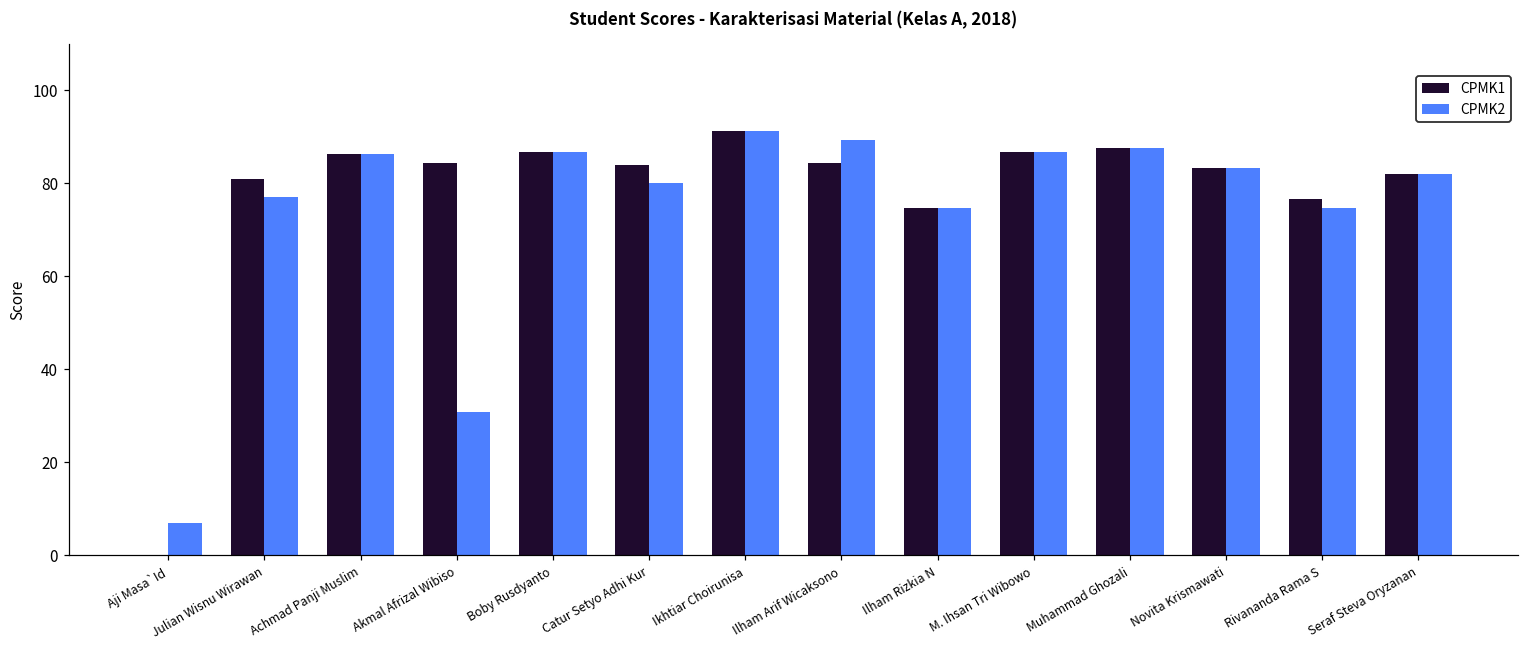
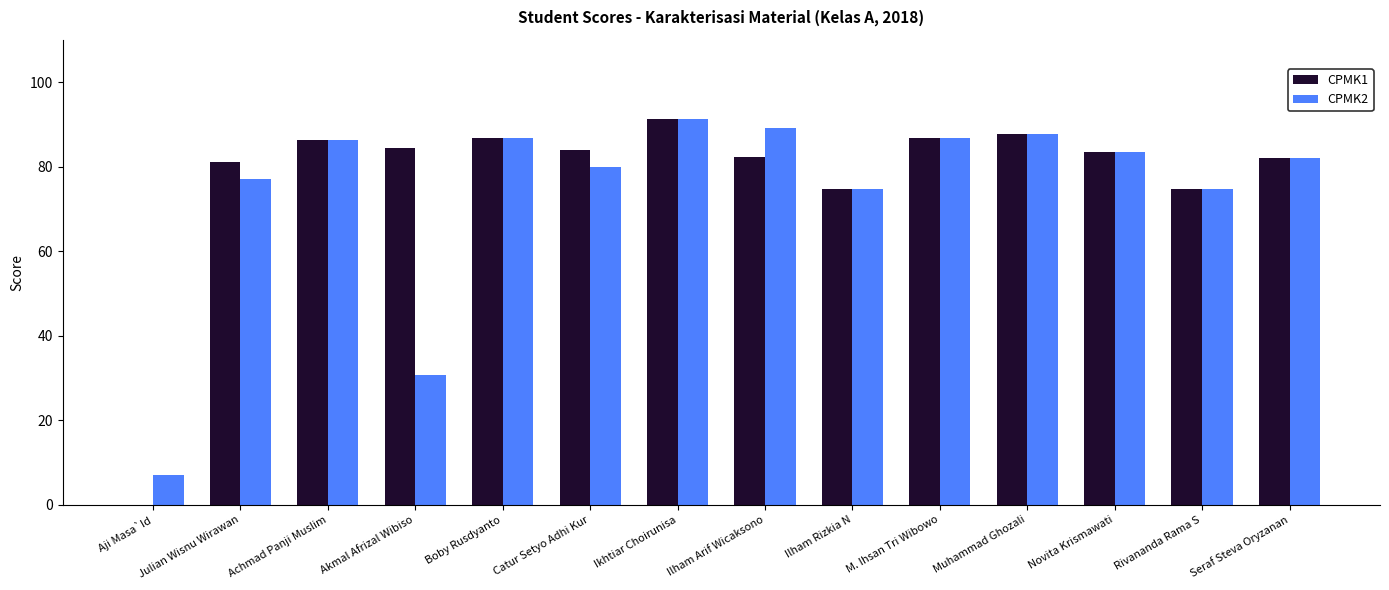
  {
    "CPMK1": {
      "Aji Masa`Id": 0,
      "Julian Wisnu Wirawan": 81,
      "Achmad Panji Muslim": 86,
      "Akmal Afrizal Wibiso": 84,
      "Boby Rusdyanto": 87,
      "Catur Setyo Adhi Kur": 84,
      "Ikhtiar Choirunisa": 91,
-     "Ilham Arif Wicaksono": 84,
+     "Ilham Arif Wicaksono": 82,
      "Ilham Rizkia N": 75,
      "M. Ihsan Tri Wibowo": 87,
      "Muhammad Ghozali": 88,
      "Novita Krismawati": 83,
-     "Rivananda Rama S": 77,
+     "Rivananda Rama S": 75,
      "Seraf Steva Oryzanan": 82
    },
    "CPMK2": {
      "Aji Masa`Id": 7,
      "Julian Wisnu Wirawan": 77,
      "Achmad Panji Muslim": 86,
      "Akmal Afrizal Wibiso": 31,
      "Boby Rusdyanto": 87,
      "Catur Setyo Adhi Kur": 80,
      "Ikhtiar Choirunisa": 91,
      "Ilham Arif Wicaksono": 89,
      "Ilham Rizkia N": 75,
      "M. Ihsan Tri Wibowo": 87,
      "Muhammad Ghozali": 88,
      "Novita Krismawati": 83,
      "Rivananda Rama S": 75,
      "Seraf Steva Oryzanan": 82
    }
  }
